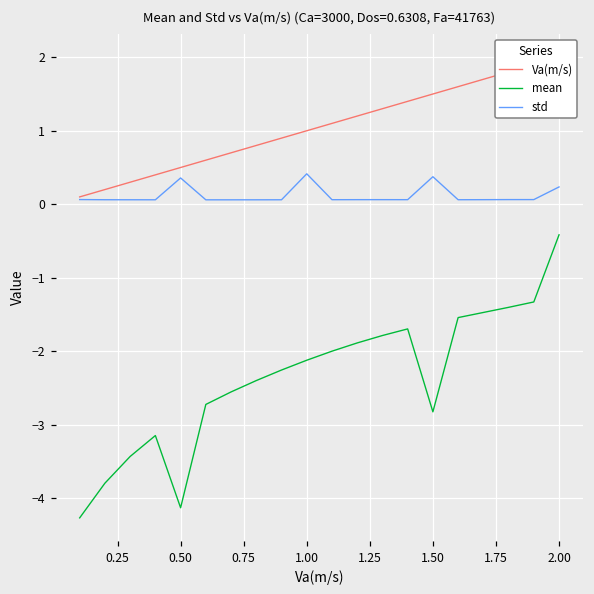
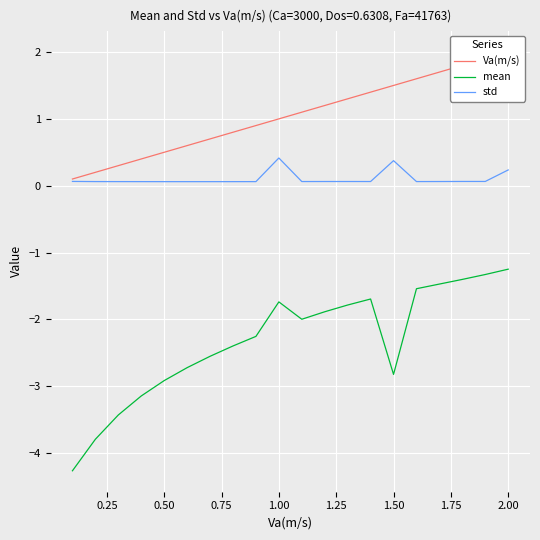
  {
    "Va(m/s)": {
      "0.50": 0.5,
      "1.00": 1.0,
      "1.50": 1.5
    },
    "mean": {
-     "0.50": -4.1,
-     "1.00": -2.1,
+     "0.50": -2.9,
+     "1.00": -1.7,
      "1.50": -2.8,
-     "2.00": -0.4
+     "2.00": -1.2
    },
    "std": {
-     "0.50": 0.4,
+     "0.50": 0.1,
      "1.00": 0.4,
      "1.50": 0.4,
      "2.00": 0.2
    }
  }
